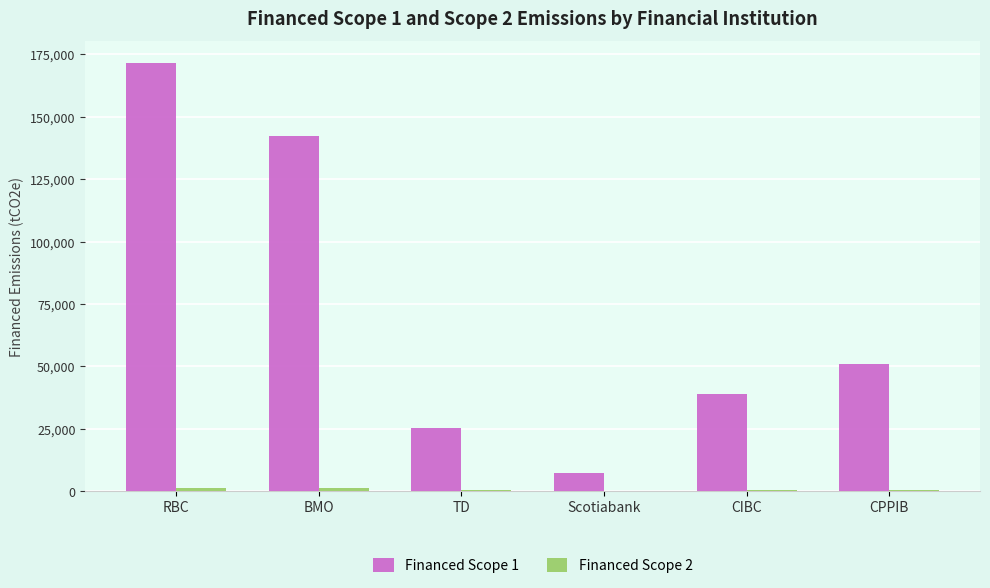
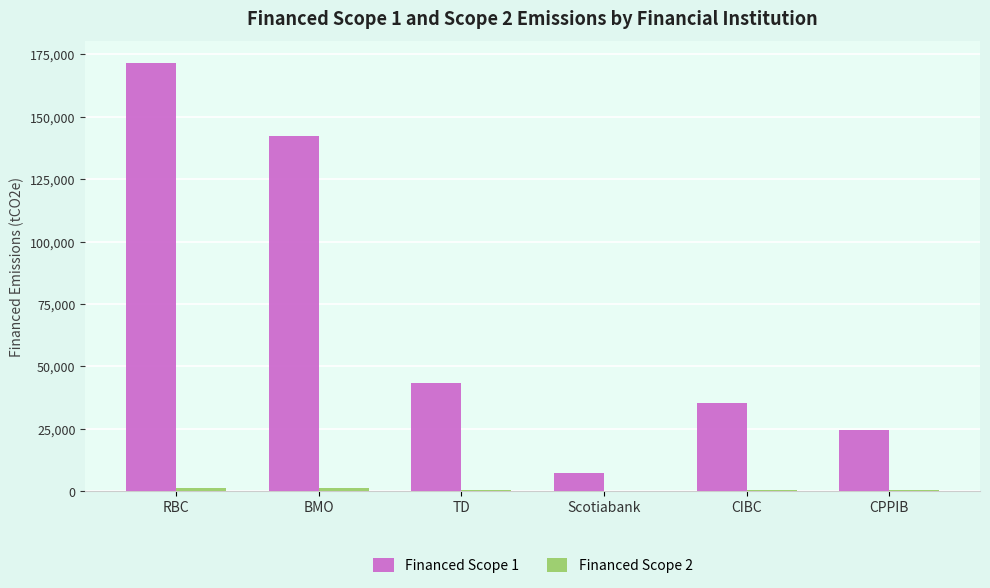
  {
    "Financed Scope 1": {
      "RBC": "172,000",
      "BMO": "142,000",
-     "TD": "25,000",
+     "TD": "43,000",
      "Scotiabank": "7,000",
-     "CIBC": "39,000",
-     "CPPIB": "51,000"
+     "CIBC": "35,000",
+     "CPPIB": "25,000"
    },
    "Financed Scope 2": {
      "RBC": "1,000",
      "BMO": "1,000"
    }
  }
